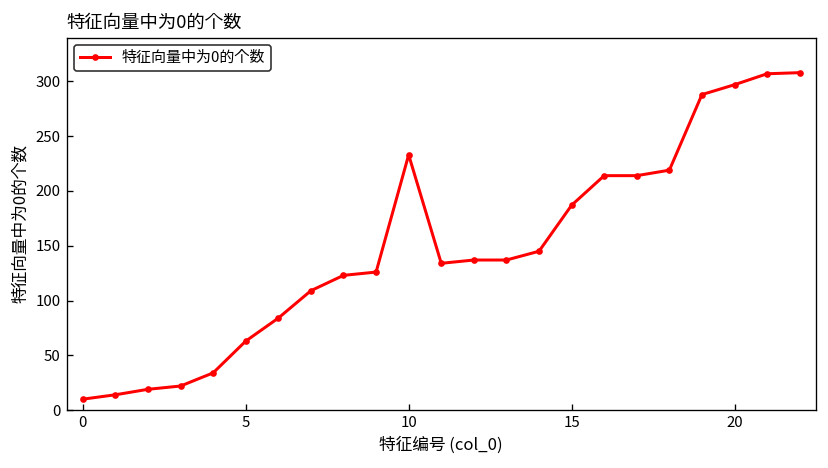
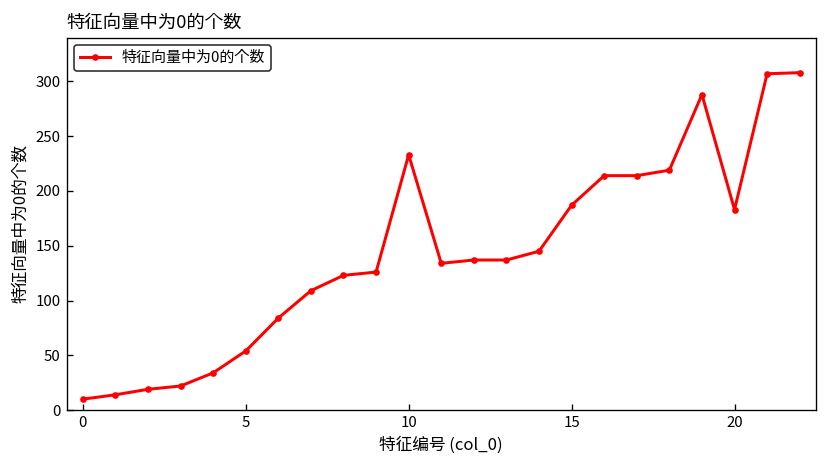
  {
    "0": 10,
-   "5": 60,
+   "5": 50,
    "10": 230,
    "15": 190,
-   "20": 300
+   "20": 180
  }
